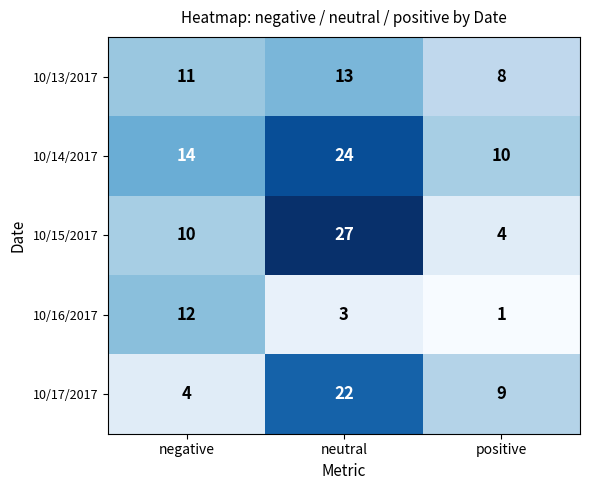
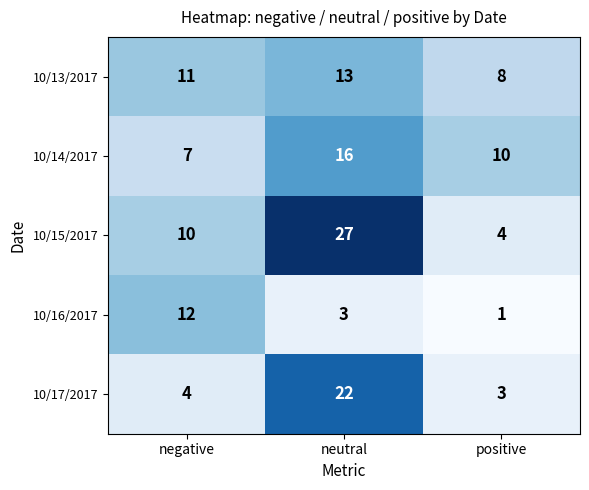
  {
    "10/13/2017": {
      "negative": 11,
      "neutral": 13,
      "positive": 8
    },
    "10/14/2017": {
-     "negative": 14,
-     "neutral": 24,
+     "negative": 7,
+     "neutral": 16,
      "positive": 10
    },
    "10/15/2017": {
      "negative": 10,
      "neutral": 27,
      "positive": 4
    },
    "10/16/2017": {
      "negative": 12,
      "neutral": 3,
      "positive": 1
    },
    "10/17/2017": {
      "negative": 4,
      "neutral": 22,
-     "positive": 9
+     "positive": 3
    }
  }
